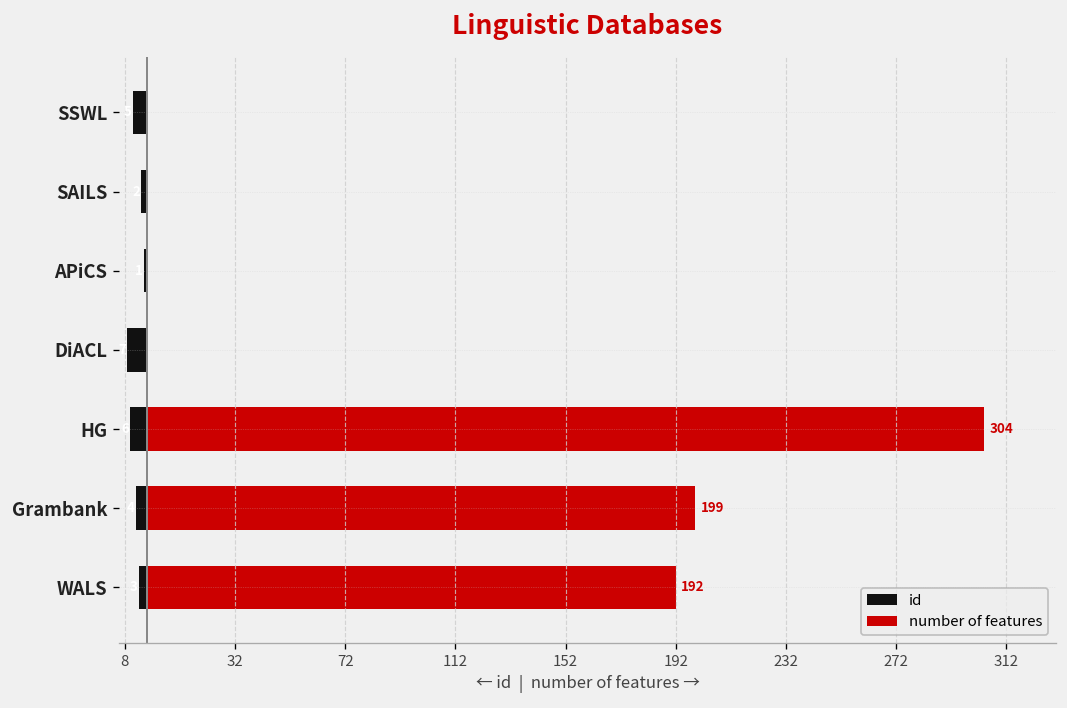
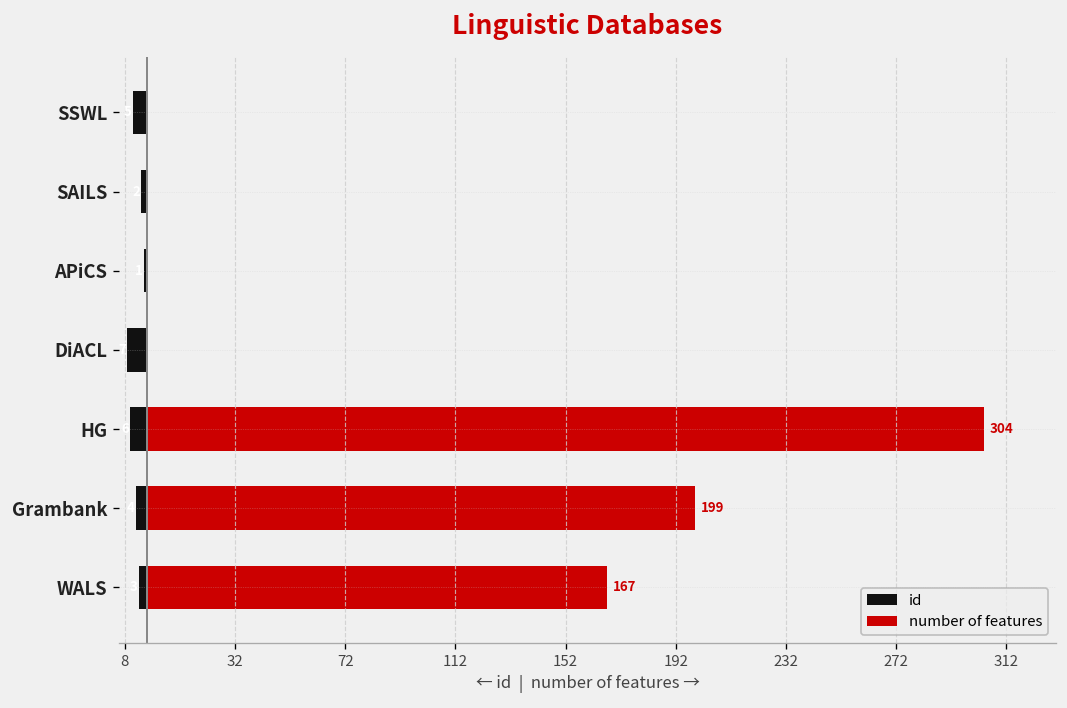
  {
    "number of features": {
      "HG": 304,
      "Grambank": 199,
-     "WALS": 192
+     "WALS": 167
    }
  }
